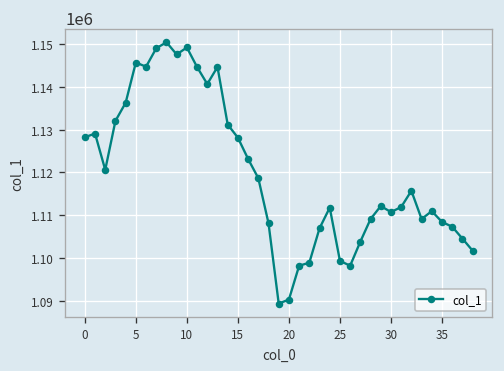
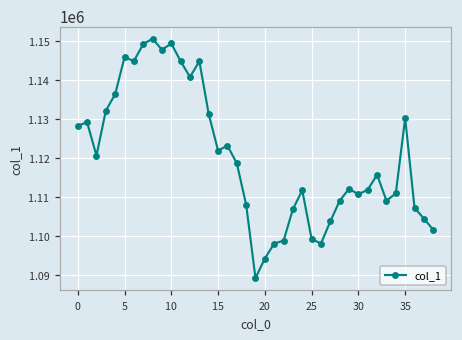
  {
    "0": 1128000,
    "5": 1146000,
    "10": 1149000,
-   "15": 1128000,
-   "20": 1090000,
+   "15": 1122000,
+   "20": 1094000,
    "25": 1099000,
    "30": 1111000,
-   "35": 1108000
+   "35": 1130000
  }
